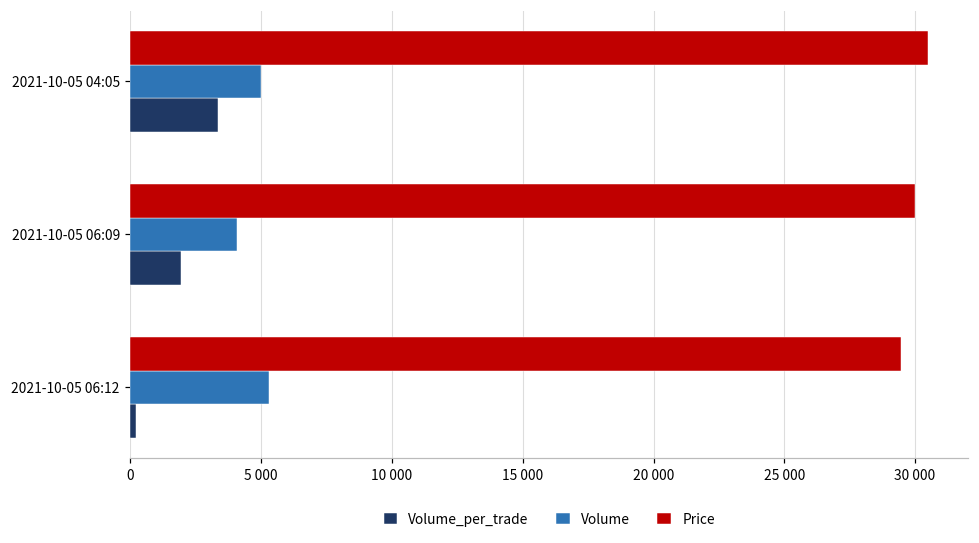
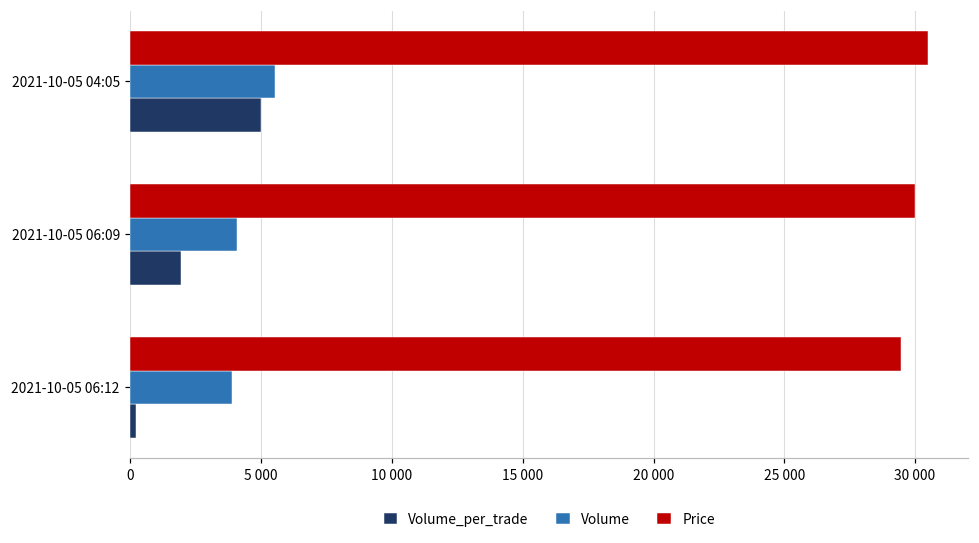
  {
    "Volume_per_trade": {
-     "2021-10-05 04:05": 3300,
+     "2021-10-05 04:05": 5000,
      "2021-10-05 06:09": 1900,
      "2021-10-05 06:12": 200
    },
    "Volume": {
-     "2021-10-05 04:05": 5000,
+     "2021-10-05 04:05": 5500,
      "2021-10-05 06:09": 4100,
-     "2021-10-05 06:12": 5300
+     "2021-10-05 06:12": 3900
    },
    "Price": {
      "2021-10-05 04:05": 30500,
      "2021-10-05 06:09": 30000,
      "2021-10-05 06:12": 29500
    }
  }
